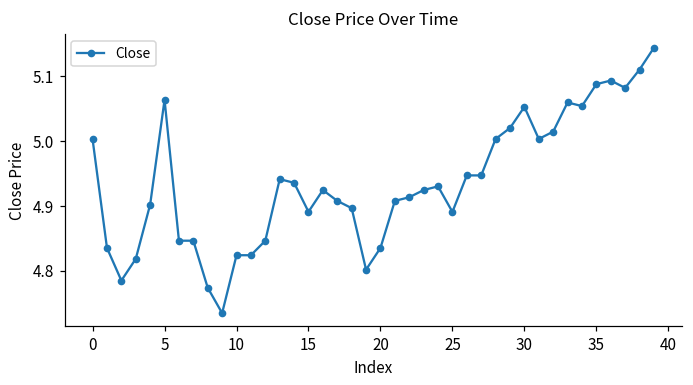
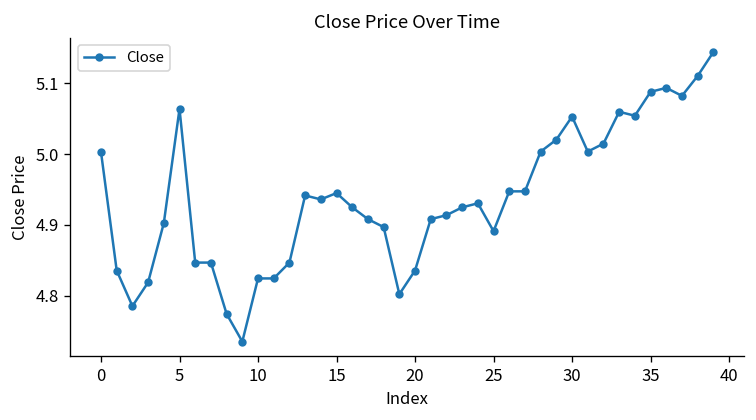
  {
    "0": 5.00,
    "5": 5.06,
    "10": 4.82,
-   "15": 4.89,
+   "15": 4.94,
    "20": 4.84,
    "25": 4.89,
    "30": 5.05,
    "35": 5.09
  }
